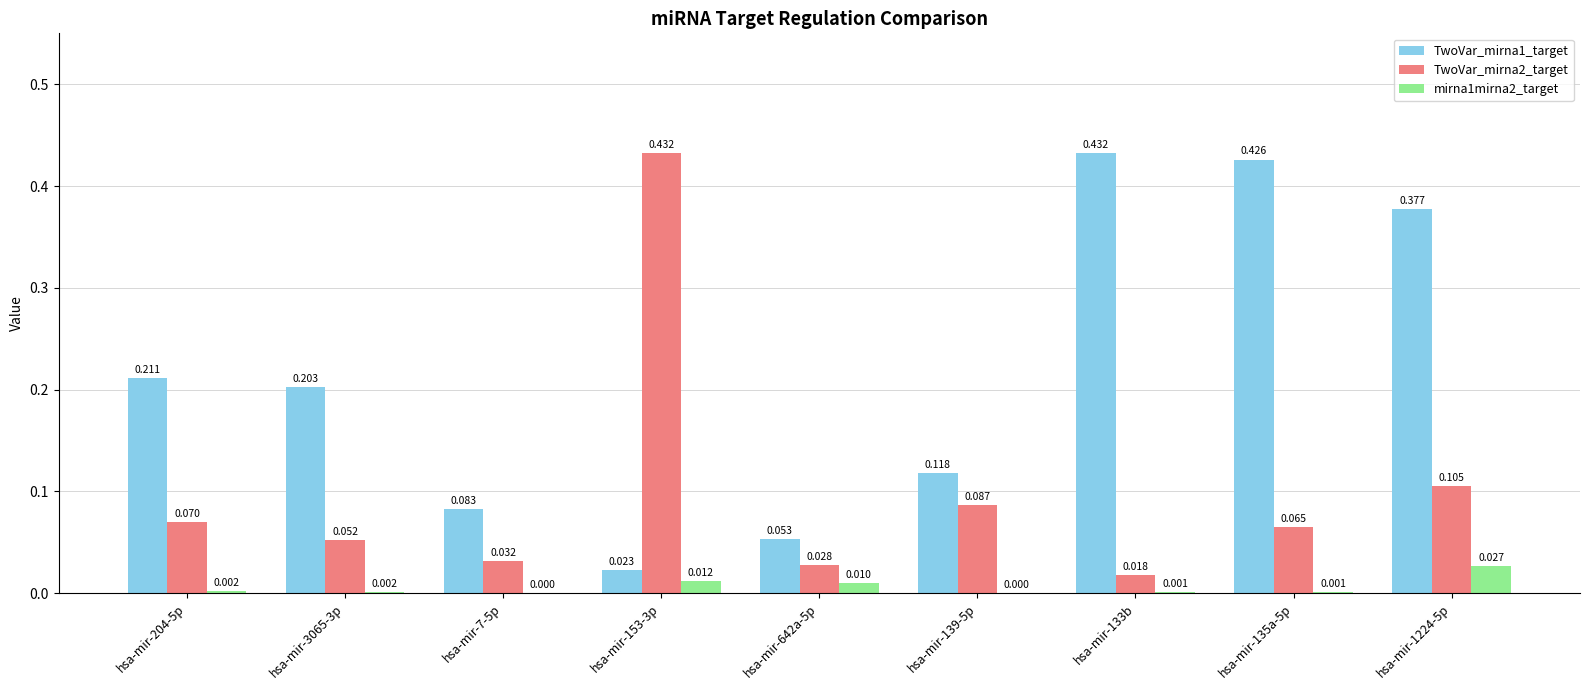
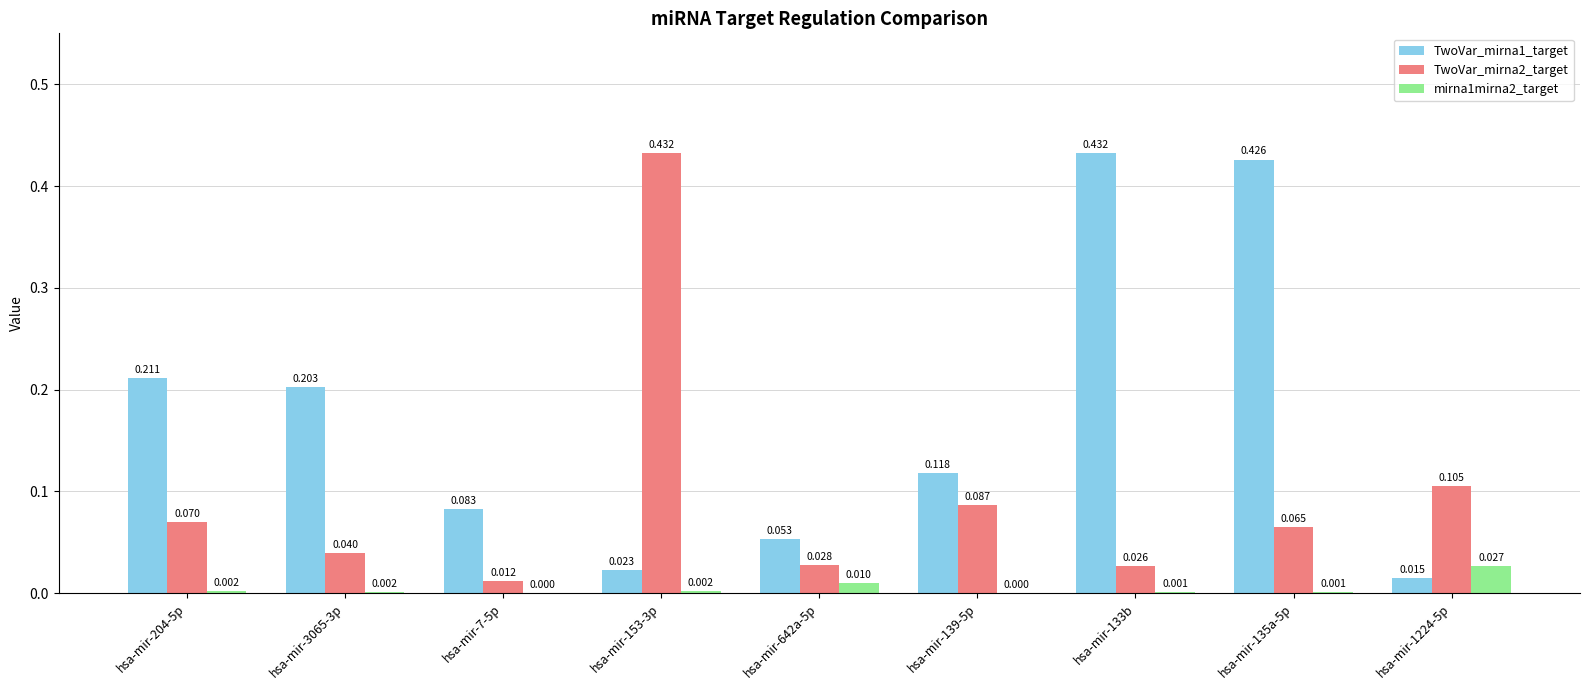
  {
    "TwoVar_mirna1_target": {
      "hsa-mir-204-5p": 0.211,
      "hsa-mir-3065-3p": 0.203,
      "hsa-mir-7-5p": 0.083,
      "hsa-mir-153-3p": 0.023,
      "hsa-mir-642a-5p": 0.053,
      "hsa-mir-139-5p": 0.118,
      "hsa-mir-133b": 0.432,
      "hsa-mir-135a-5p": 0.426,
-     "hsa-mir-1224-5p": 0.377
+     "hsa-mir-1224-5p": 0.015
    },
    "TwoVar_mirna2_target": {
      "hsa-mir-204-5p": 0.070,
-     "hsa-mir-3065-3p": 0.052,
-     "hsa-mir-7-5p": 0.032,
+     "hsa-mir-3065-3p": 0.040,
+     "hsa-mir-7-5p": 0.012,
      "hsa-mir-153-3p": 0.432,
      "hsa-mir-642a-5p": 0.028,
      "hsa-mir-139-5p": 0.087,
-     "hsa-mir-133b": 0.018,
+     "hsa-mir-133b": 0.026,
      "hsa-mir-135a-5p": 0.065,
      "hsa-mir-1224-5p": 0.105
    },
    "mirna1mirna2_target": {
      "hsa-mir-204-5p": 0.002,
      "hsa-mir-3065-3p": 0.002,
      "hsa-mir-7-5p": 0.000,
-     "hsa-mir-153-3p": 0.012,
+     "hsa-mir-153-3p": 0.002,
      "hsa-mir-642a-5p": 0.010,
      "hsa-mir-139-5p": 0.000,
      "hsa-mir-133b": 0.001,
      "hsa-mir-135a-5p": 0.001,
      "hsa-mir-1224-5p": 0.027
    }
  }
